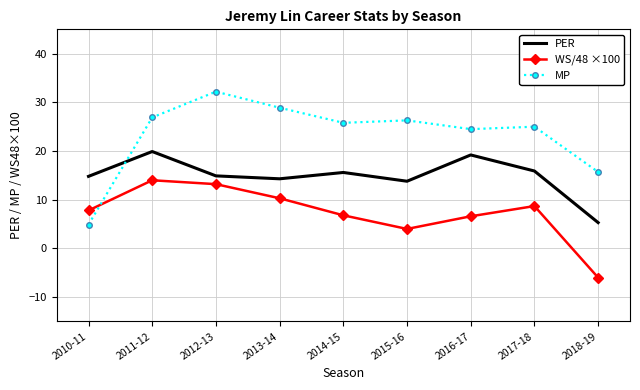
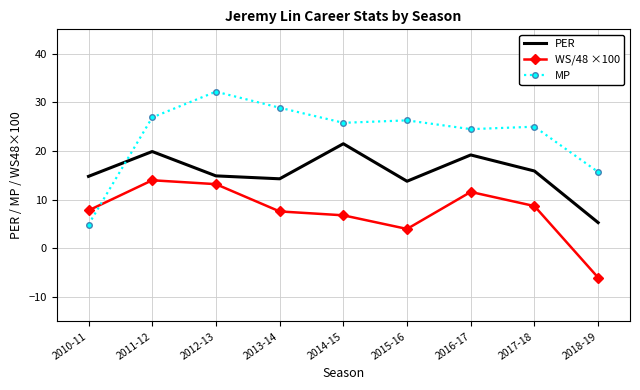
  {
    "PER": {
      "2010-11": 15,
      "2011-12": 20,
      "2012-13": 15,
      "2013-14": 14,
-     "2014-15": 16,
+     "2014-15": 22,
      "2015-16": 14,
      "2016-17": 19,
      "2017-18": 16,
      "2018-19": 5
    },
    "WS/48 ×100": {
      "2010-11": 8,
      "2011-12": 14,
      "2012-13": 13,
-     "2013-14": 10,
+     "2013-14": 8,
      "2014-15": 7,
      "2015-16": 4,
-     "2016-17": 7,
+     "2016-17": 12,
      "2017-18": 9,
      "2018-19": -6
    },
    "MP": {
      "2010-11": 5,
      "2011-12": 27,
      "2012-13": 32,
      "2013-14": 29,
      "2014-15": 26,
      "2015-16": 26,
      "2016-17": 25,
      "2017-18": 25,
      "2018-19": 16
    }
  }
